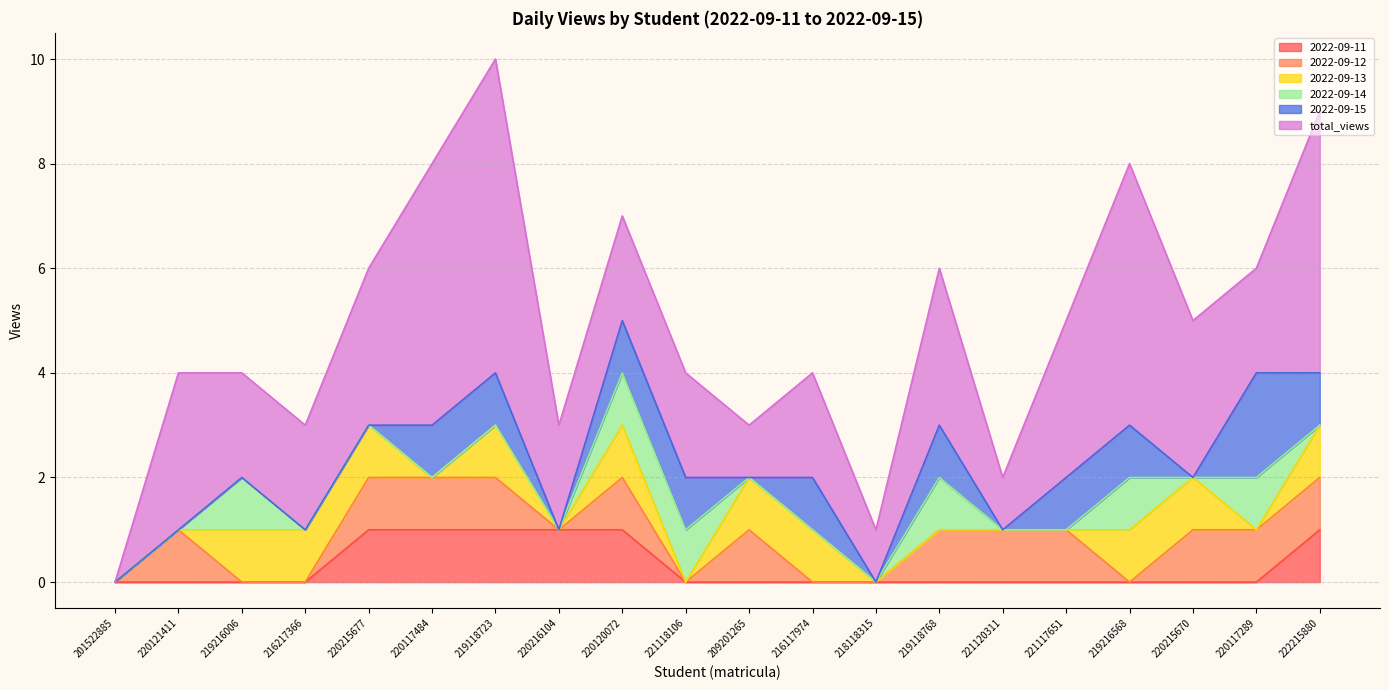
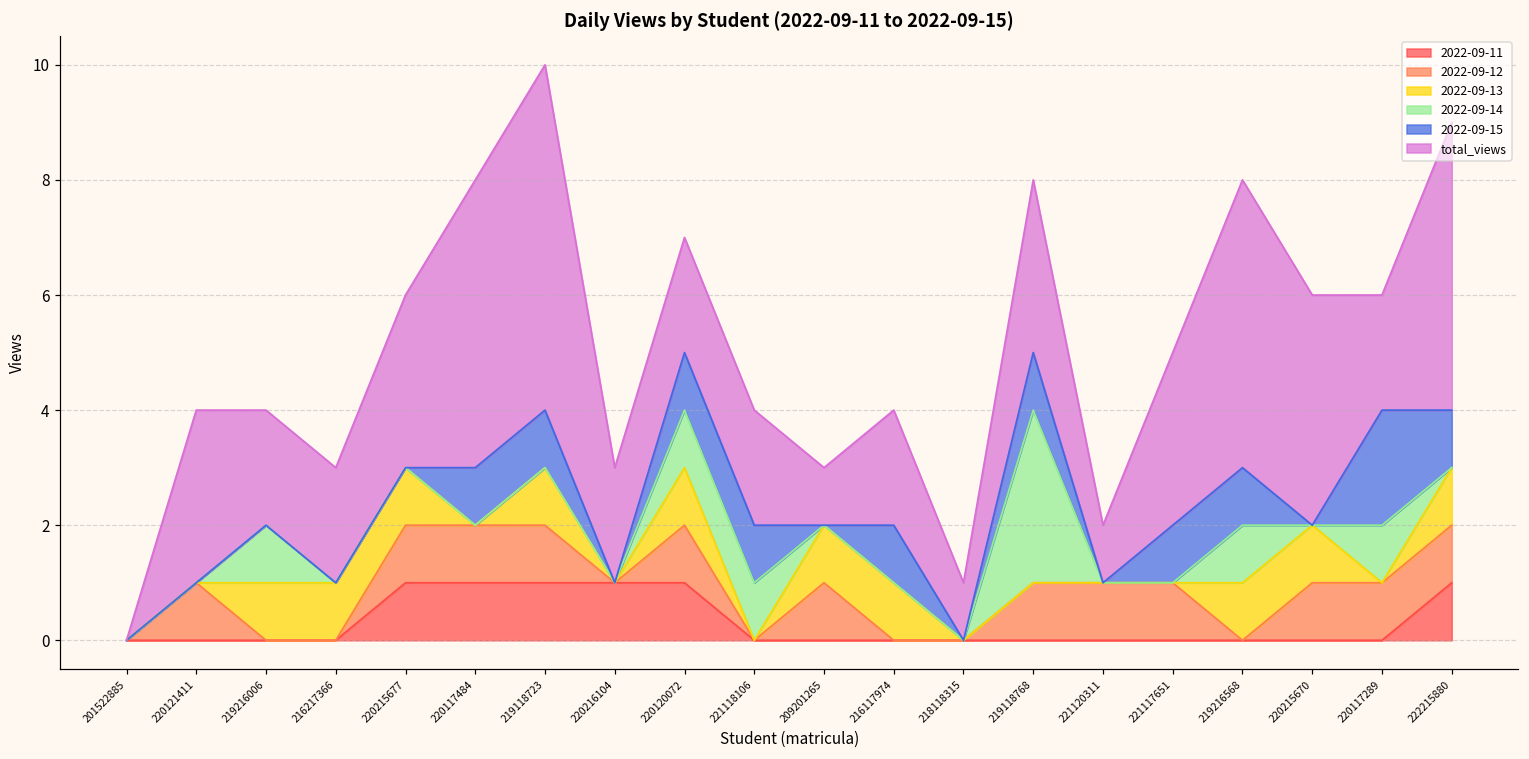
  {
    "2022-09-13": {
      "219216006": 1,
      "220120072": 3,
      "219216568": 1
    },
    "2022-09-14": {
      "220120072": 4,
      "221118106": 1,
-     "219118768": 1,
+     "219118768": 3,
      "219216568": 2,
      "220117289": 2
    },
    "2022-09-15": {
      "220117484": 3,
      "219118723": 4,
      "220120072": 5,
      "221118106": 2,
      "216117974": 2,
      "221117651": 2,
      "219216568": 3,
      "220117289": 4,
      "222215880": 4
    },
    "total_views": {
      "220121411": 3,
      "219216006": 2,
      "216217366": 2,
      "220215677": 3,
      "220117484": 5,
      "219118723": 6,
      "220216104": 2,
      "220120072": 2,
      "221118106": 2,
      "209201265": 1,
      "216117974": 2,
      "218118315": 1,
      "219118768": 3,
      "221120311": 1,
      "221117651": 3,
      "219216568": 5,
-     "220215670": 3,
+     "220215670": 4,
      "220117289": 2
    }
  }
